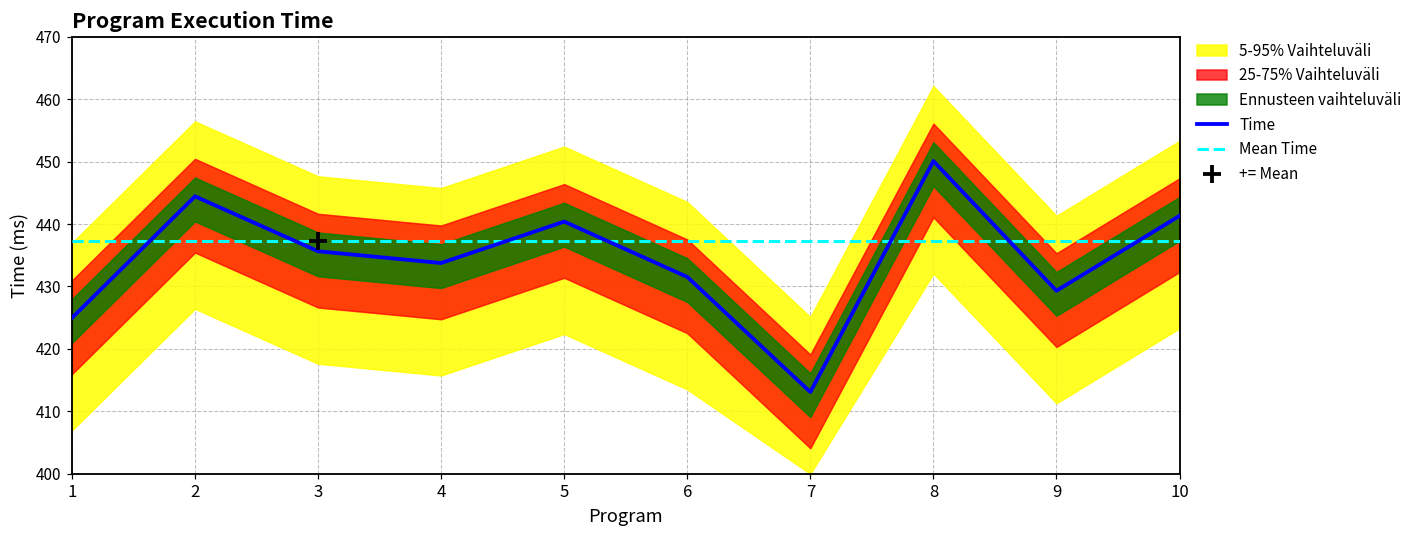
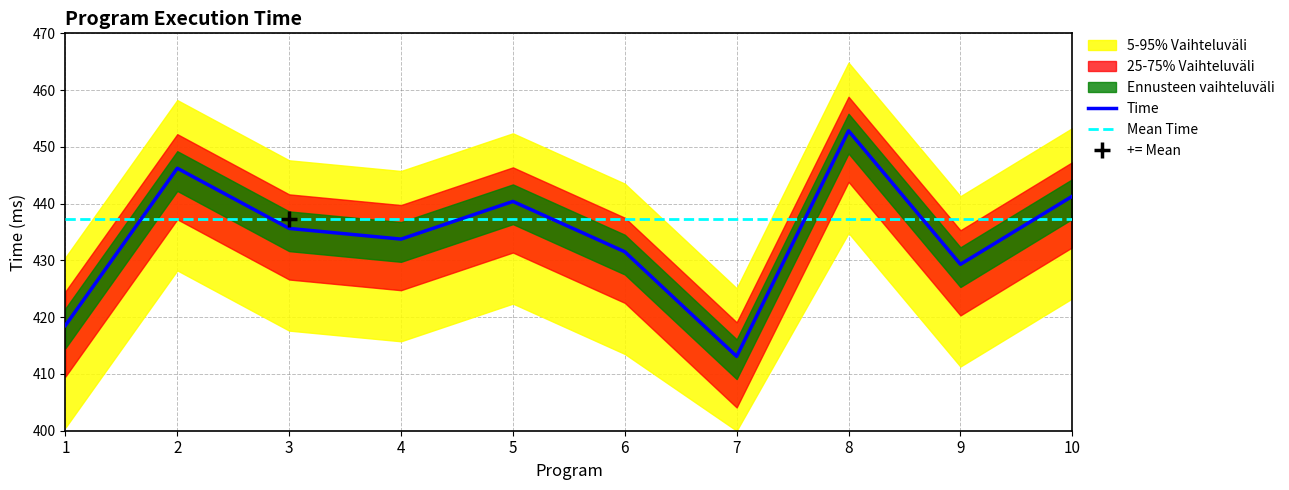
  {
    "Time": {
-     "1": 425,
-     "2": 444,
+     "1": 419,
+     "2": 446,
      "3": 436,
      "4": 434,
      "5": 440,
      "6": 432,
      "7": 413,
-     "8": 450,
+     "8": 453,
      "9": 429,
      "10": 441
    },
    "+= Mean": {
      "3": 437
    }
  }
